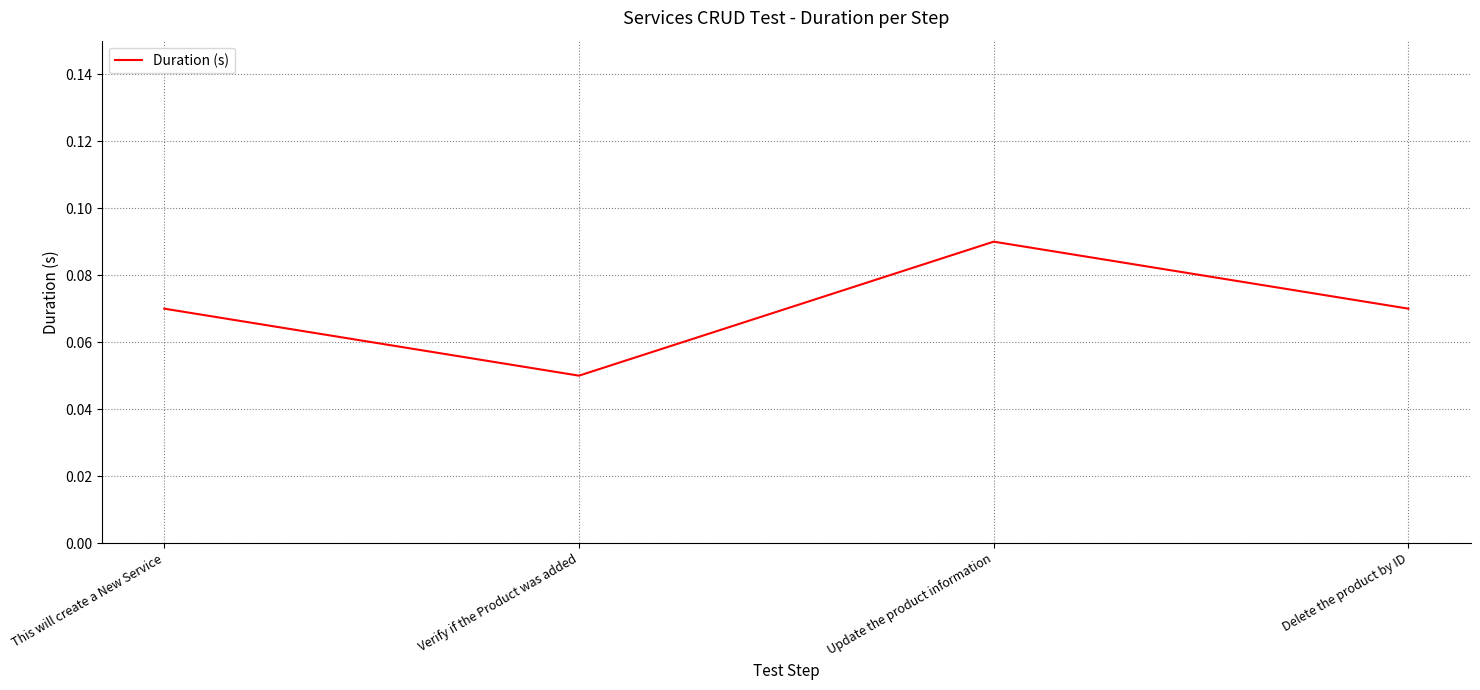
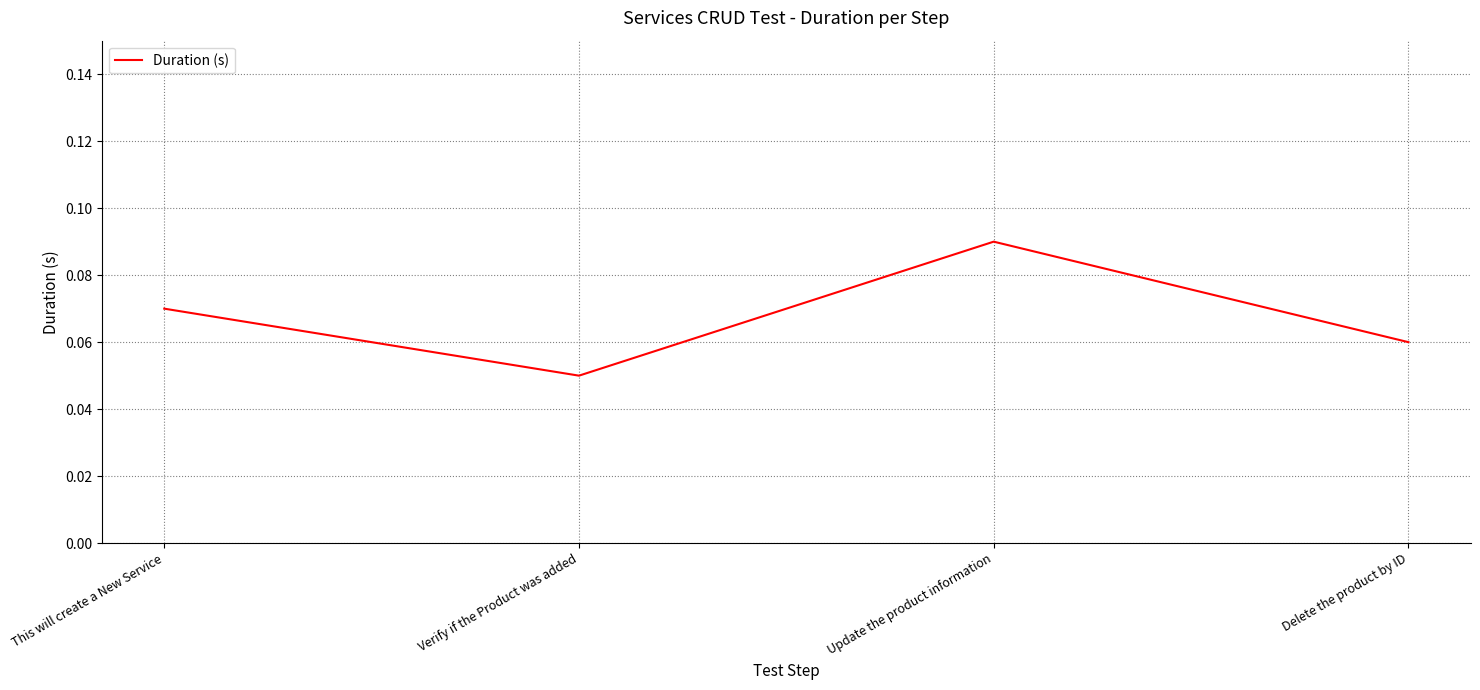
  {
    "This will create a New Service": 0.07,
    "Verify if the Product was added": 0.05,
    "Update the product information": 0.09,
-   "Delete the product by ID": 0.07
+   "Delete the product by ID": 0.06
  }
